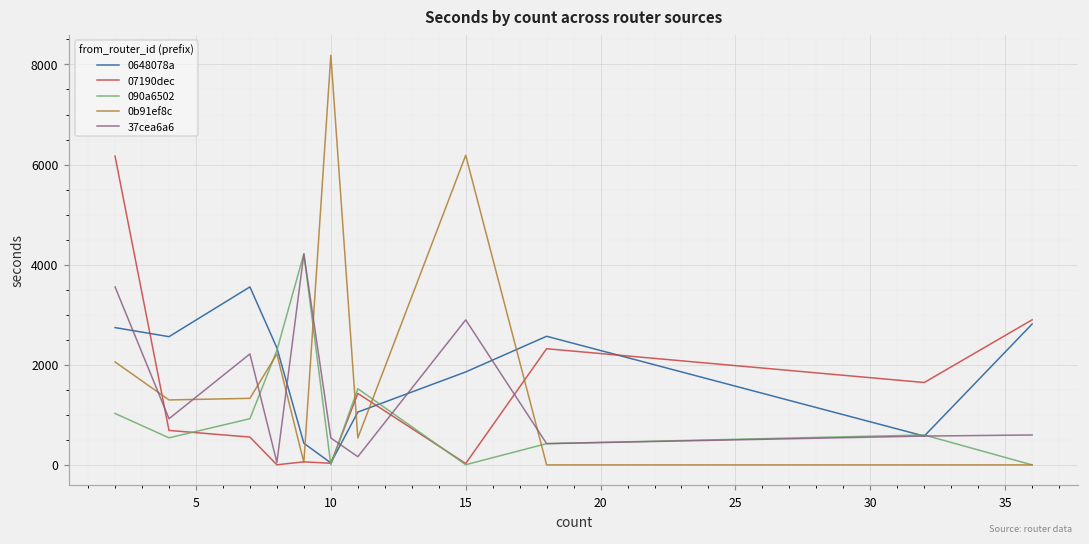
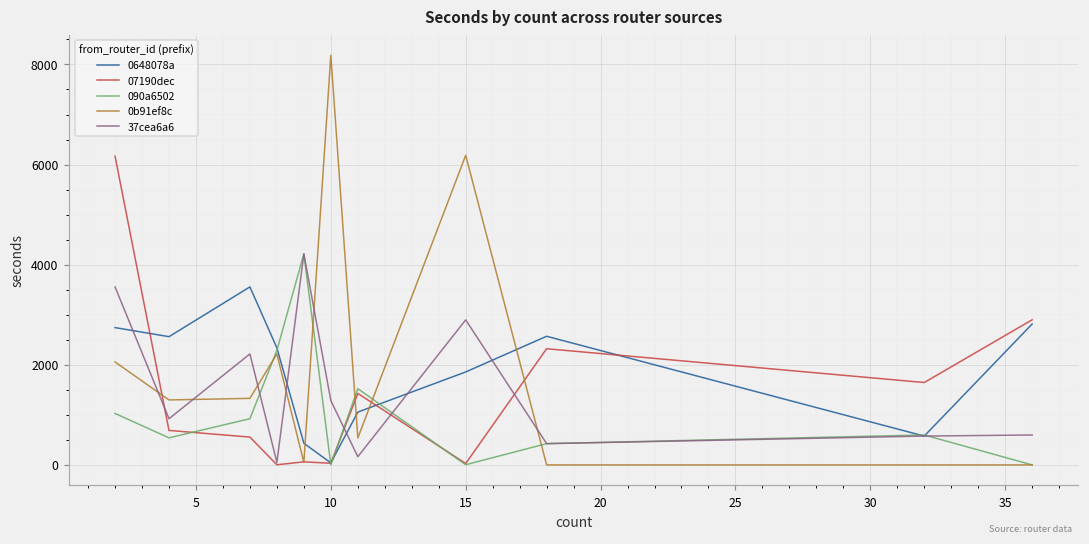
  {
    "0648078a": {
      "15": 1900
    },
    "0b91ef8c": {
      "10": 8200,
      "15": 6200
    },
    "37cea6a6": {
-     "10": 500,
+     "10": 1300,
      "15": 2900
    }
  }
